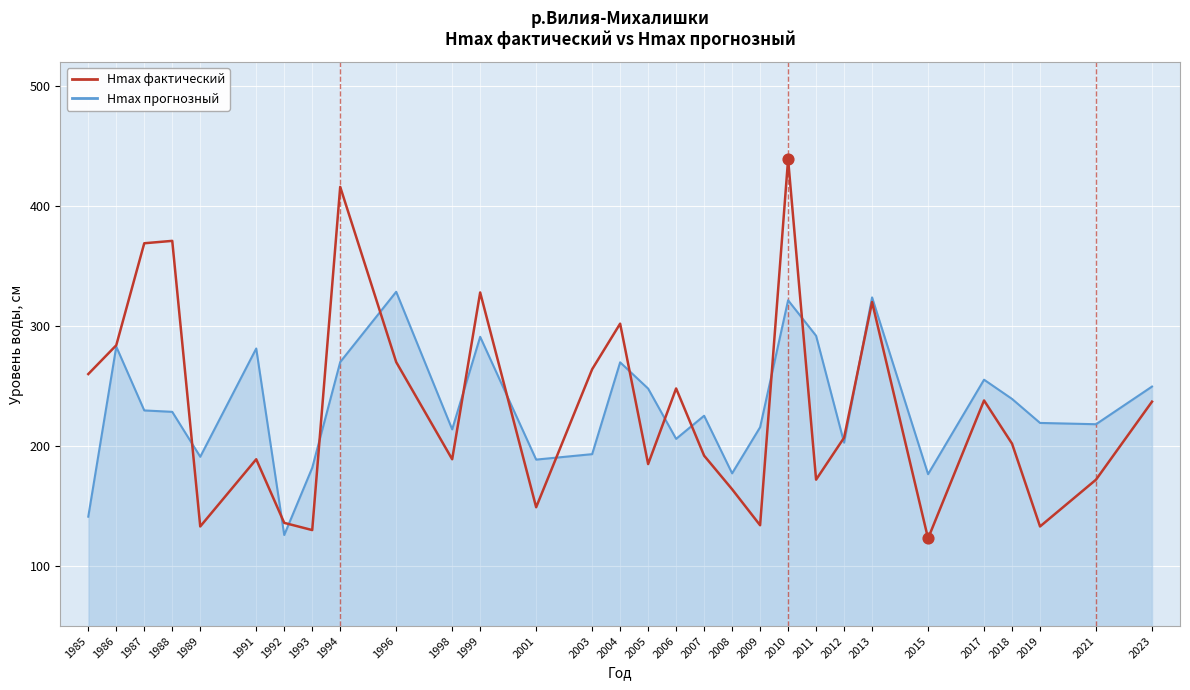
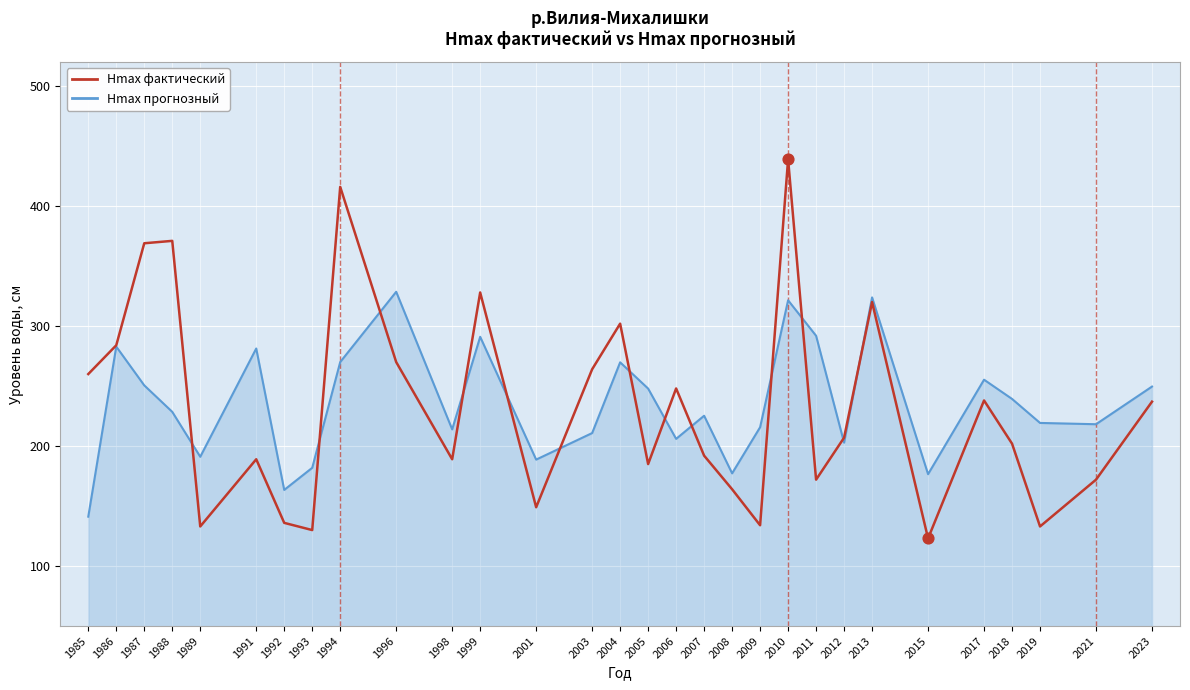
  {
    "Hmax прогнозный": {
      "1985": 141,
-     "1987": 230,
+     "1987": 251,
      "1988": 229,
      "1989": 191,
      "1991": 281,
-     "1992": 126,
+     "1992": 163,
      "1993": 182,
      "1994": 270,
      "1996": 329,
      "1998": 214,
      "1999": 291,
      "2001": 189,
-     "2003": 193,
+     "2003": 211,
      "2004": 270,
      "2005": 248,
      "2006": 206,
      "2007": 225,
      "2008": 177,
      "2009": 216,
      "2010": 321,
      "2011": 292,
      "2012": 203,
      "2013": 324,
      "2015": 177,
      "2017": 255,
      "2018": 239,
      "2019": 219,
      "2021": 218,
      "2023": 250
    }
  }
